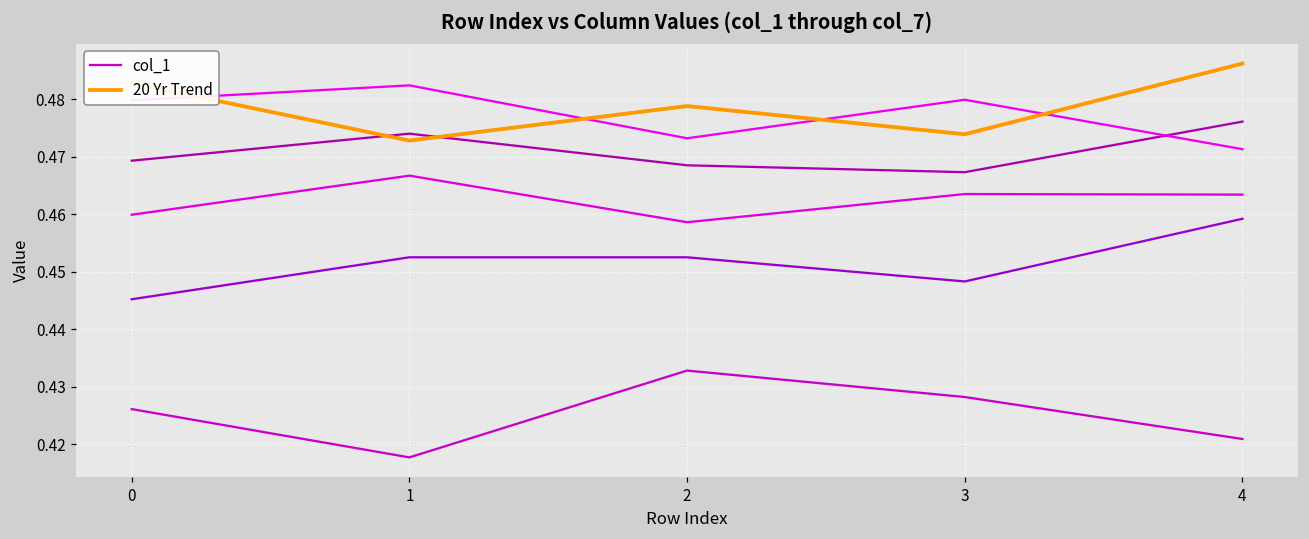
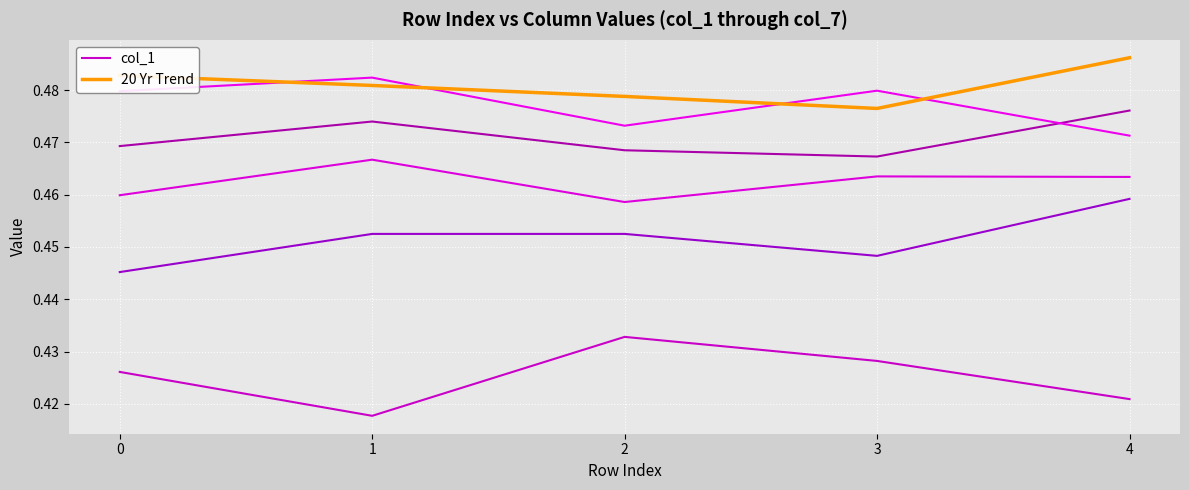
  {
    "20 Yr Trend": {
-     "1": 0.473,
+     "1": 0.481,
      "2": 0.479,
-     "3": 0.474,
+     "3": 0.477,
      "4": 0.486
    }
  }
